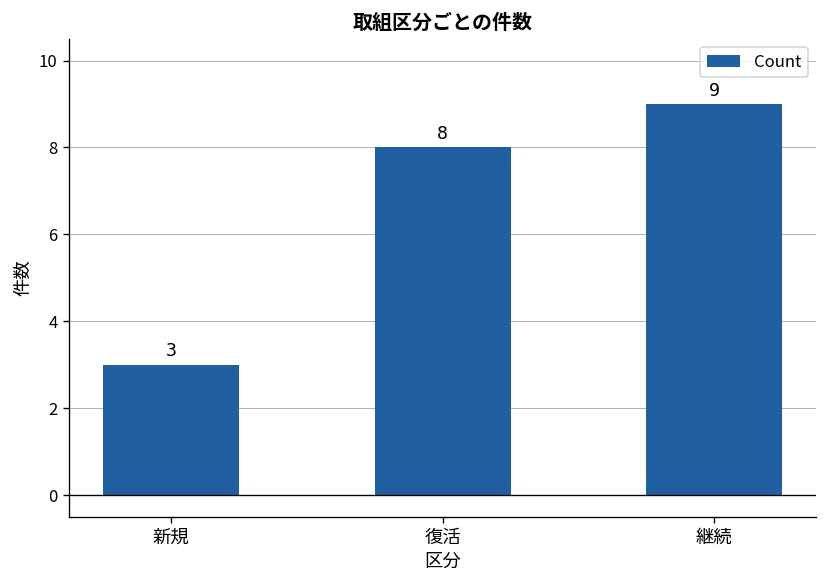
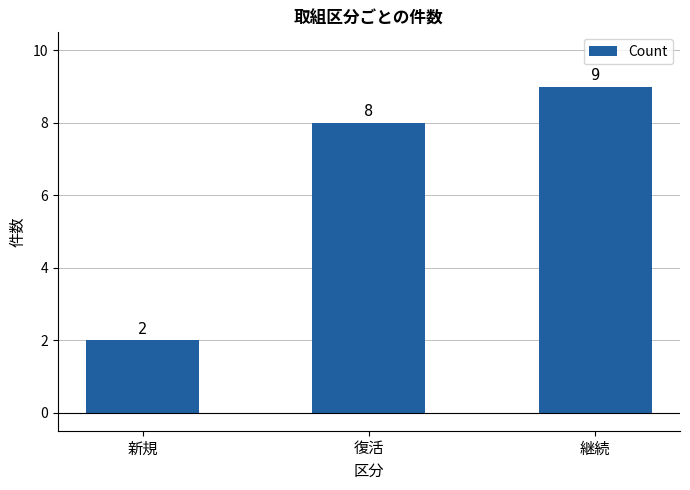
  {
-   "新規": 3,
+   "新規": 2,
    "復活": 8,
    "継続": 9
  }
